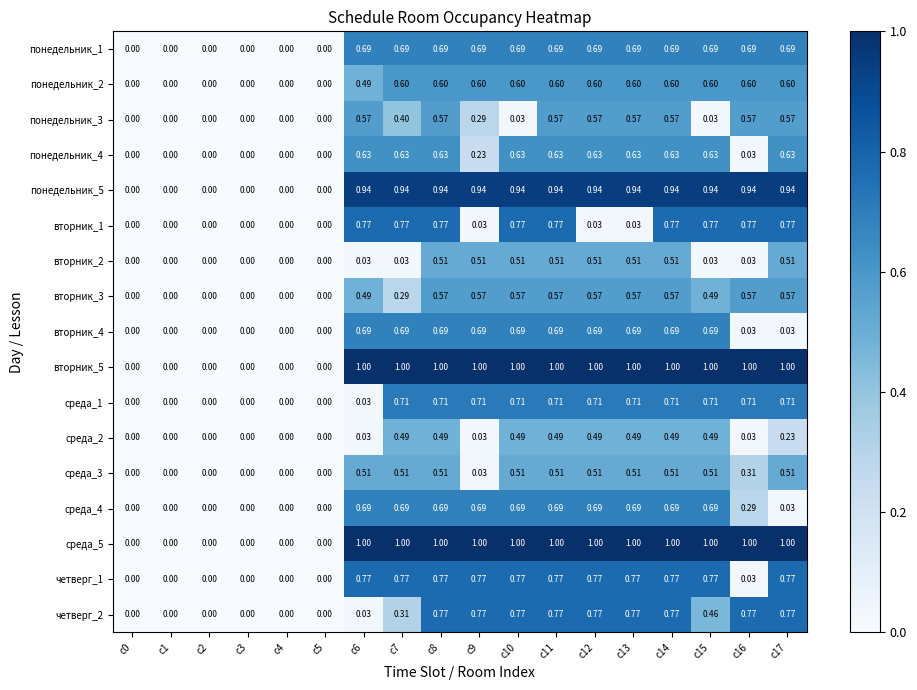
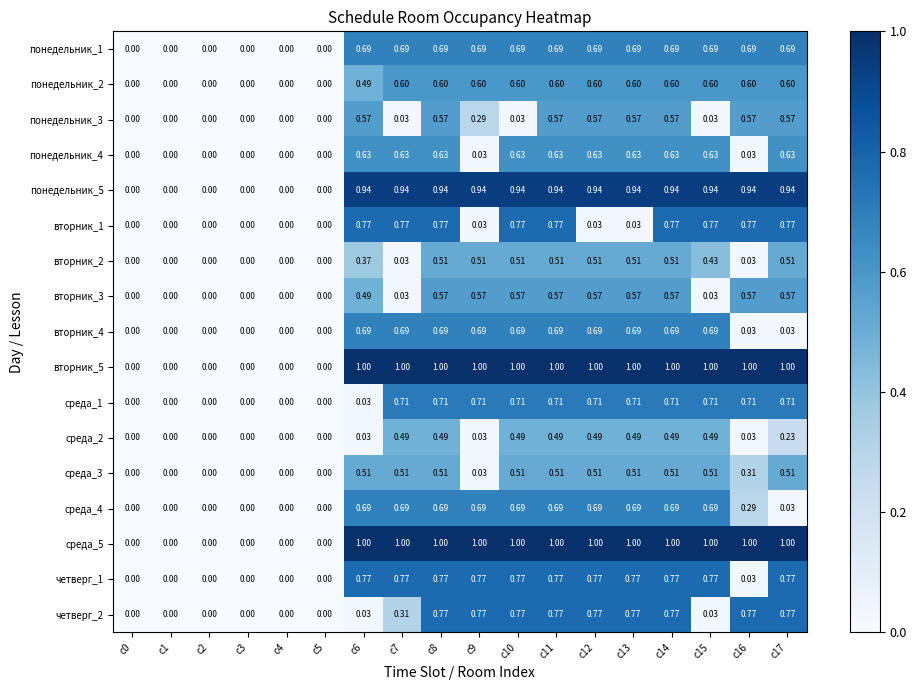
  {
    "понедельник_3": {
      "c0": 0.00,
      "c1": 0.00,
      "c2": 0.00,
      "c3": 0.00,
      "c4": 0.00,
      "c5": 0.00,
      "c6": 0.57,
-     "c7": 0.40,
+     "c7": 0.03,
      "c8": 0.57,
      "c9": 0.29,
      "c10": 0.03,
      "c11": 0.57,
      "c12": 0.57,
      "c13": 0.57,
      "c14": 0.57,
      "c15": 0.03,
      "c16": 0.57,
      "c17": 0.57
    },
    "понедельник_4": {
      "c0": 0.00,
      "c1": 0.00,
      "c2": 0.00,
      "c3": 0.00,
      "c4": 0.00,
      "c5": 0.00,
      "c6": 0.63,
      "c7": 0.63,
      "c8": 0.63,
-     "c9": 0.23,
+     "c9": 0.03,
      "c10": 0.63,
      "c11": 0.63,
      "c12": 0.63,
      "c13": 0.63,
      "c14": 0.63,
      "c15": 0.63,
      "c16": 0.03,
      "c17": 0.63
    },
    "вторник_2": {
      "c0": 0.00,
      "c1": 0.00,
      "c2": 0.00,
      "c3": 0.00,
      "c4": 0.00,
      "c5": 0.00,
-     "c6": 0.03,
+     "c6": 0.37,
      "c7": 0.03,
      "c8": 0.51,
      "c9": 0.51,
      "c10": 0.51,
      "c11": 0.51,
      "c12": 0.51,
      "c13": 0.51,
      "c14": 0.51,
-     "c15": 0.03,
+     "c15": 0.43,
      "c16": 0.03,
      "c17": 0.51
    },
    "вторник_3": {
      "c0": 0.00,
      "c1": 0.00,
      "c2": 0.00,
      "c3": 0.00,
      "c4": 0.00,
      "c5": 0.00,
      "c6": 0.49,
-     "c7": 0.29,
+     "c7": 0.03,
      "c8": 0.57,
      "c9": 0.57,
      "c10": 0.57,
      "c11": 0.57,
      "c12": 0.57,
      "c13": 0.57,
      "c14": 0.57,
-     "c15": 0.49,
+     "c15": 0.03,
      "c16": 0.57,
      "c17": 0.57
    },
    "четверг_2": {
      "c0": 0.00,
      "c1": 0.00,
      "c2": 0.00,
      "c3": 0.00,
      "c4": 0.00,
      "c5": 0.00,
      "c6": 0.03,
      "c7": 0.31,
      "c8": 0.77,
      "c9": 0.77,
      "c10": 0.77,
      "c11": 0.77,
      "c12": 0.77,
      "c13": 0.77,
      "c14": 0.77,
-     "c15": 0.46,
+     "c15": 0.03,
      "c16": 0.77,
      "c17": 0.77
    }
  }
